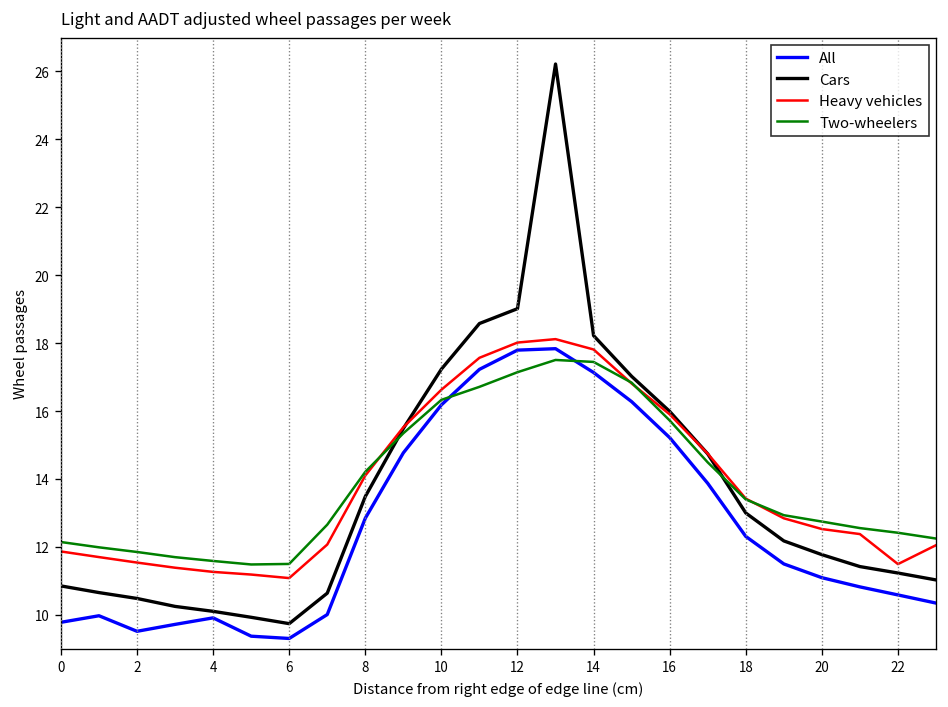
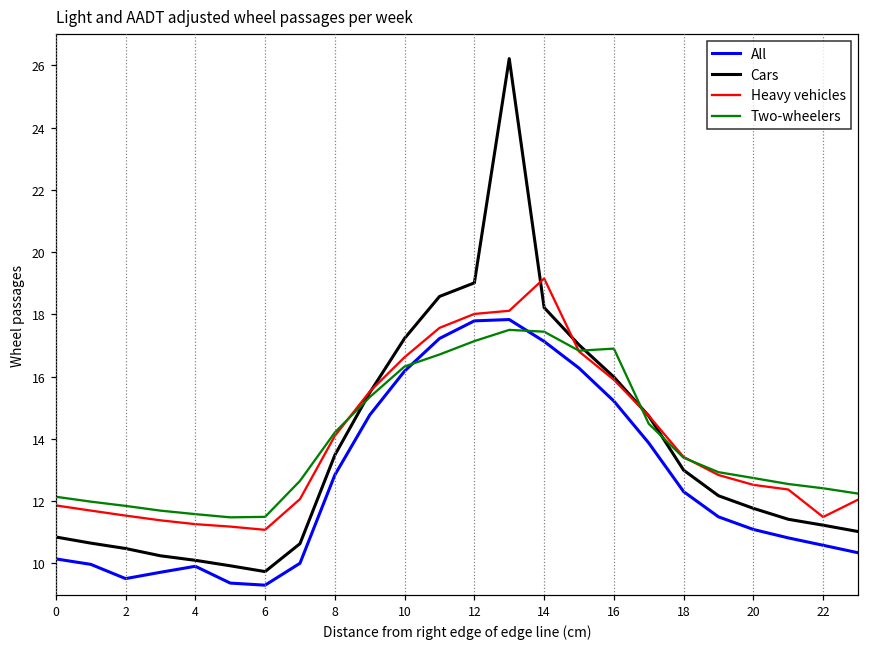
  {
    "All": {
-     "0": 9.8,
+     "0": 10.1,
      "2": 9.5,
      "4": 9.9,
      "6": 9.3,
      "8": 12.8,
      "10": 16.2,
      "12": 17.8,
      "14": 17.1,
      "16": 15.2,
      "18": 12.3,
      "20": 11.1,
      "22": 10.6
    },
    "Cars": {
      "0": 10.9,
      "2": 10.5,
      "4": 10.1,
      "6": 9.7,
      "8": 13.5,
      "10": 17.2,
      "12": 19.0,
      "14": 18.2,
      "18": 13.0,
      "20": 11.8,
      "22": 11.2
    },
    "Heavy vehicles": {
      "0": 11.9,
      "2": 11.5,
      "4": 11.3,
      "6": 11.1,
      "8": 14.1,
      "10": 16.6,
      "12": 18.0,
-     "14": 17.8,
+     "14": 19.2,
      "20": 12.5,
      "22": 11.5
    },
    "Two-wheelers": {
      "0": 12.1,
      "2": 11.8,
      "4": 11.6,
      "6": 11.5,
      "8": 14.2,
      "10": 16.3,
      "12": 17.1,
      "14": 17.4,
-     "16": 15.7,
+     "16": 16.9,
      "20": 12.7,
      "22": 12.4
    }
  }
